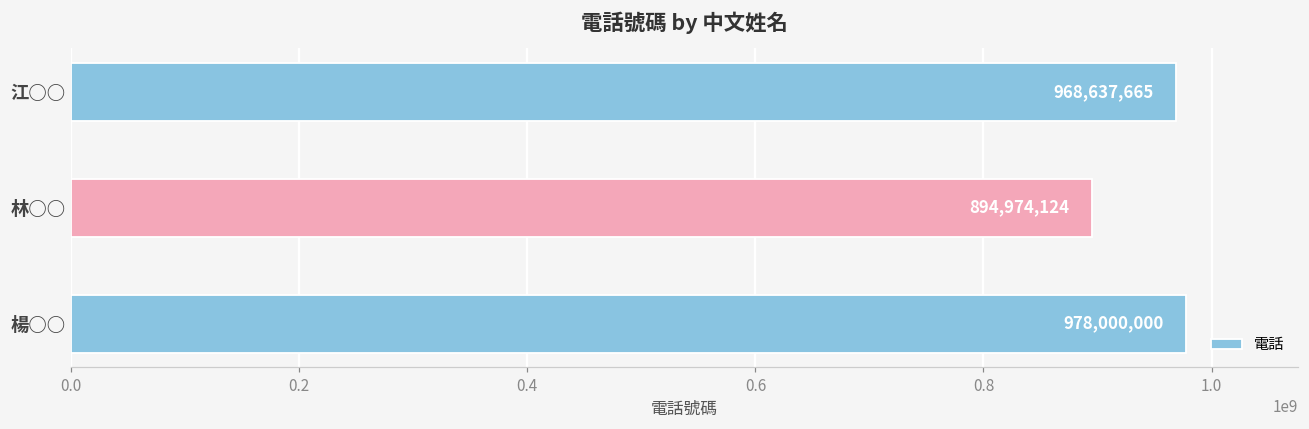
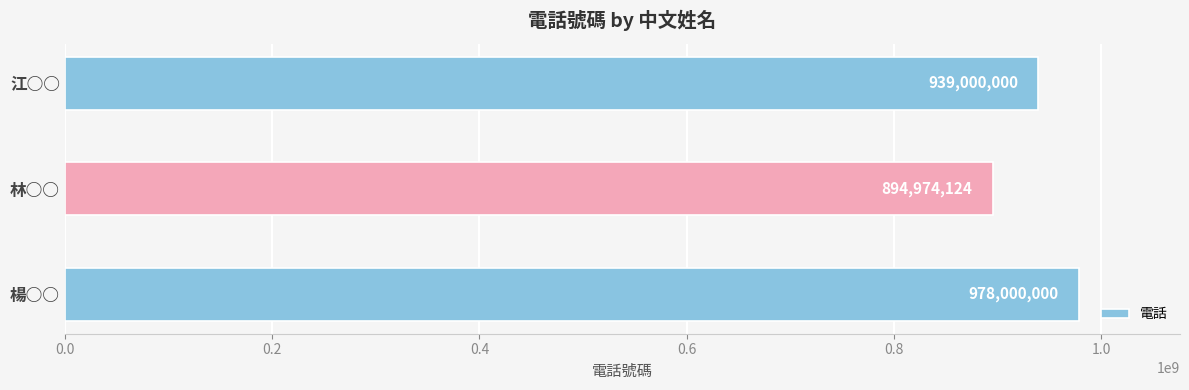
  {
-   "江○○": "968,637,665",
+   "江○○": "939,000,000",
    "林○○": "894,974,124",
    "楊○○": "978,000,000"
  }
